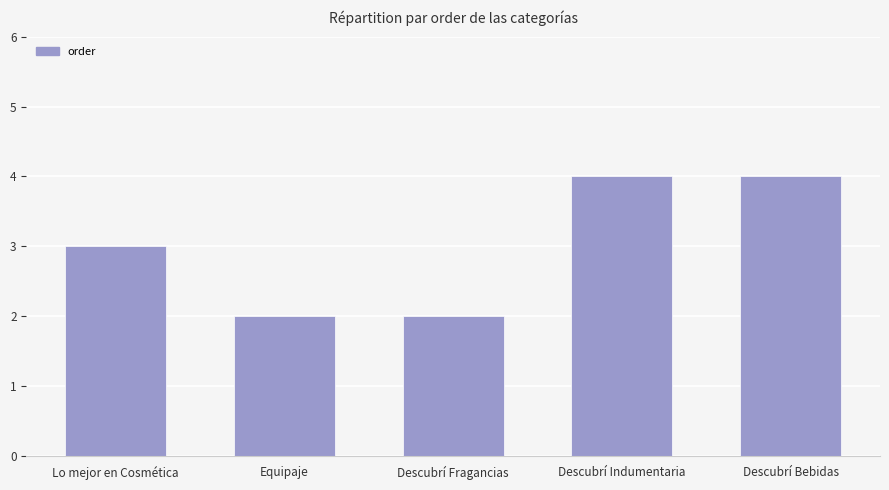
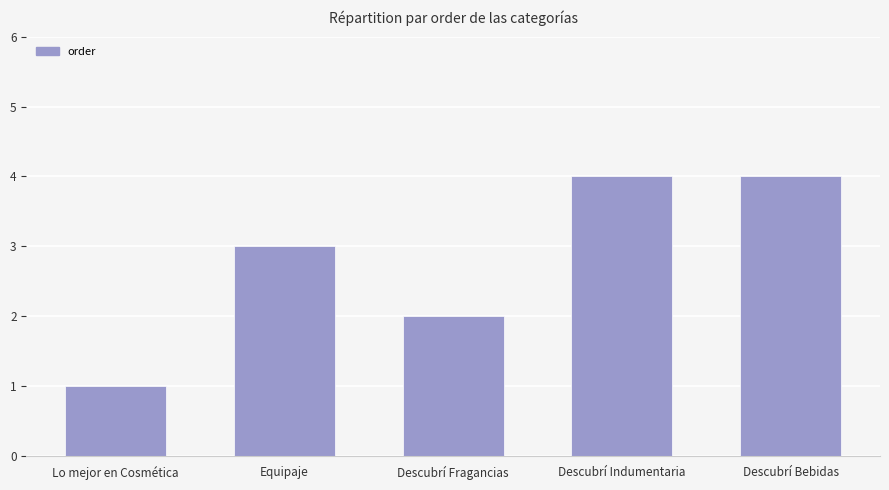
  {
-   "Lo mejor en Cosmética": 3,
-   "Equipaje": 2,
+   "Lo mejor en Cosmética": 1,
+   "Equipaje": 3,
    "Descubrí Fragancias": 2,
    "Descubrí Indumentaria": 4,
    "Descubrí Bebidas": 4
  }
